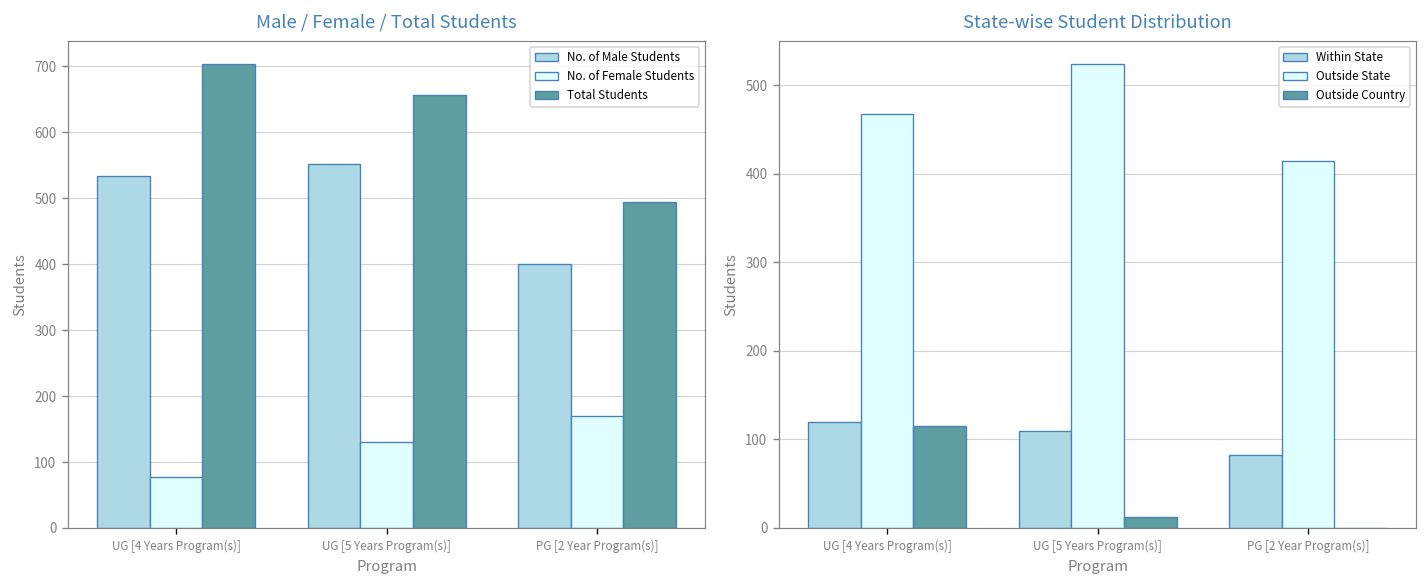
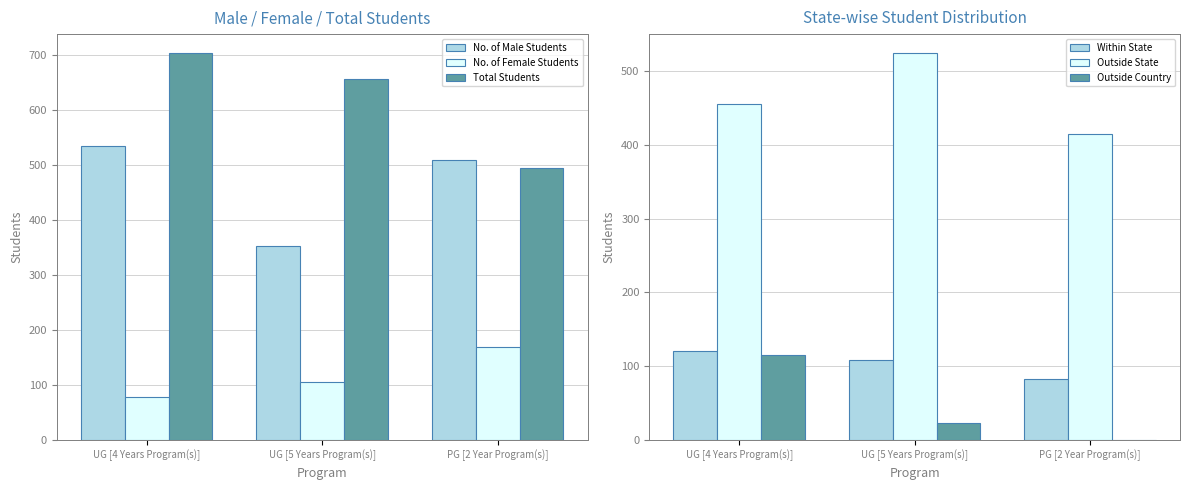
  {
    "Male / Female / Total Students": {
      "No. of Male Students": {
        "UG [4 Years Program(s)]": 530,
-       "UG [5 Years Program(s)]": 550,
-       "PG [2 Year Program(s)]": 400
+       "UG [5 Years Program(s)]": 350,
+       "PG [2 Year Program(s)]": 510
      },
      "No. of Female Students": {
        "UG [4 Years Program(s)]": 80,
-       "UG [5 Years Program(s)]": 130,
+       "UG [5 Years Program(s)]": 110,
        "PG [2 Year Program(s)]": 170
      },
      "Total Students": {
        "UG [4 Years Program(s)]": 700,
        "UG [5 Years Program(s)]": 660,
        "PG [2 Year Program(s)]": 490
      }
    },
    "State-wise Student Distribution": {
      "Within State": {
        "UG [4 Years Program(s)]": 120,
        "UG [5 Years Program(s)]": 110,
        "PG [2 Year Program(s)]": 80
      },
      "Outside State": {
-       "UG [4 Years Program(s)]": 470,
+       "UG [4 Years Program(s)]": 460,
        "UG [5 Years Program(s)]": 520,
        "PG [2 Year Program(s)]": 420
      },
      "Outside Country": {
        "UG [4 Years Program(s)]": 120,
-       "UG [5 Years Program(s)]": 10,
+       "UG [5 Years Program(s)]": 20,
        "PG [2 Year Program(s)]": 0
      }
    }
  }
